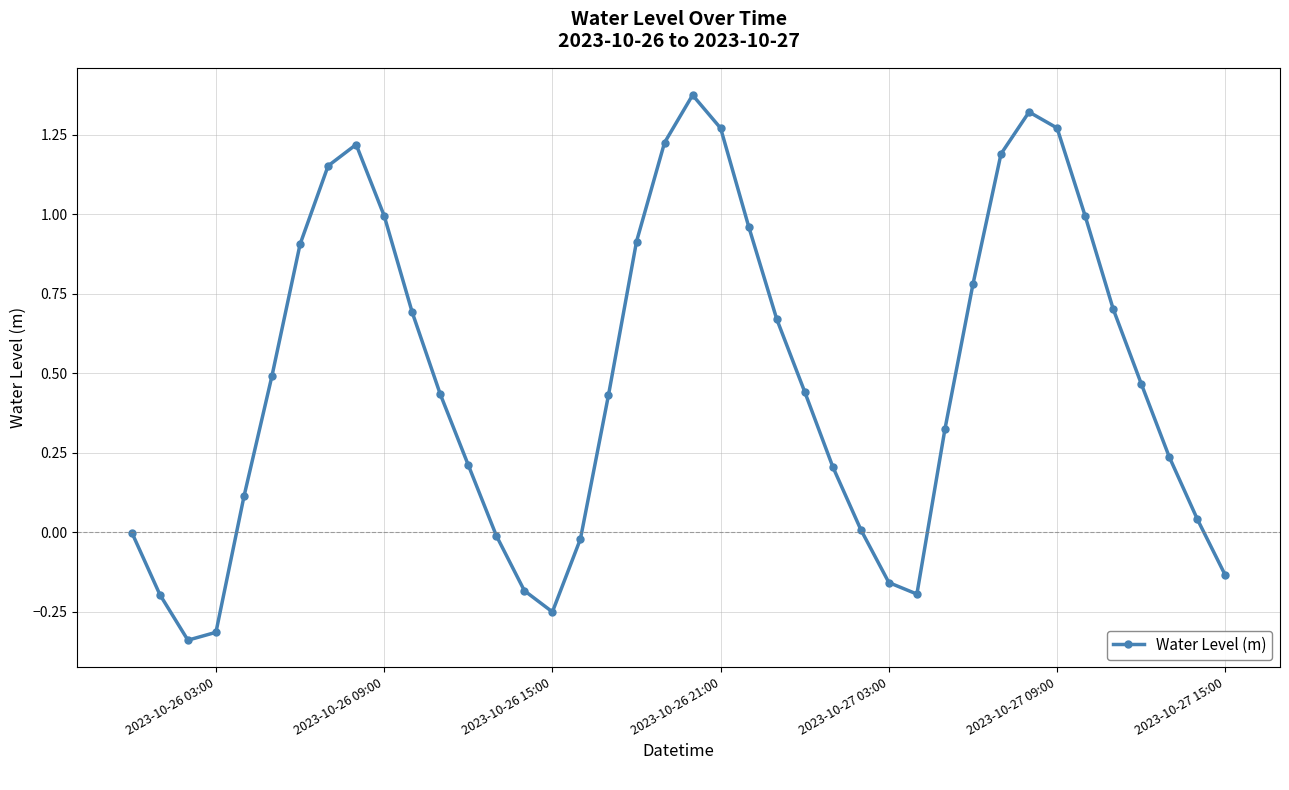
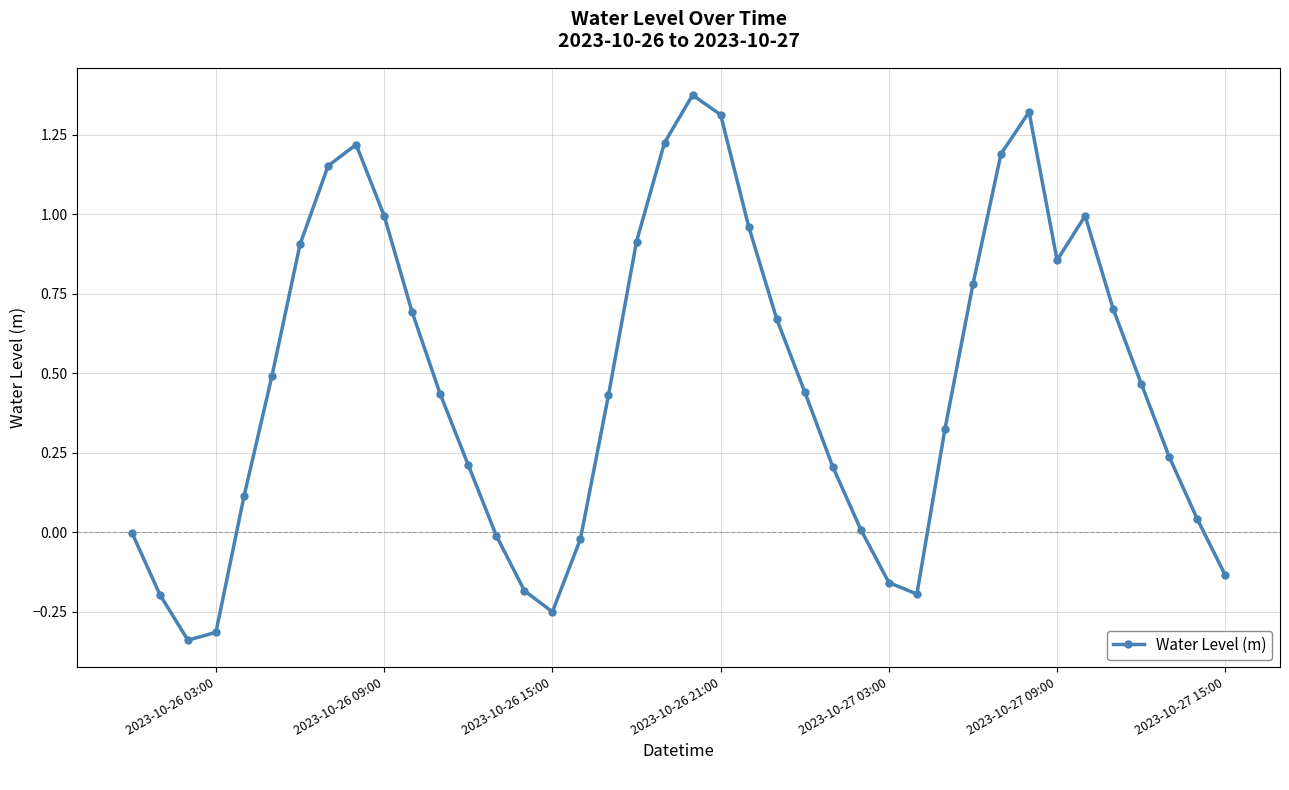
  {
    "2023-10-26 03:00": -0.31,
    "2023-10-26 09:00": 1.00,
    "2023-10-26 15:00": -0.25,
-   "2023-10-26 21:00": 1.27,
+   "2023-10-26 21:00": 1.31,
    "2023-10-27 03:00": -0.16,
-   "2023-10-27 09:00": 1.27,
+   "2023-10-27 09:00": 0.86,
    "2023-10-27 15:00": -0.14
  }
